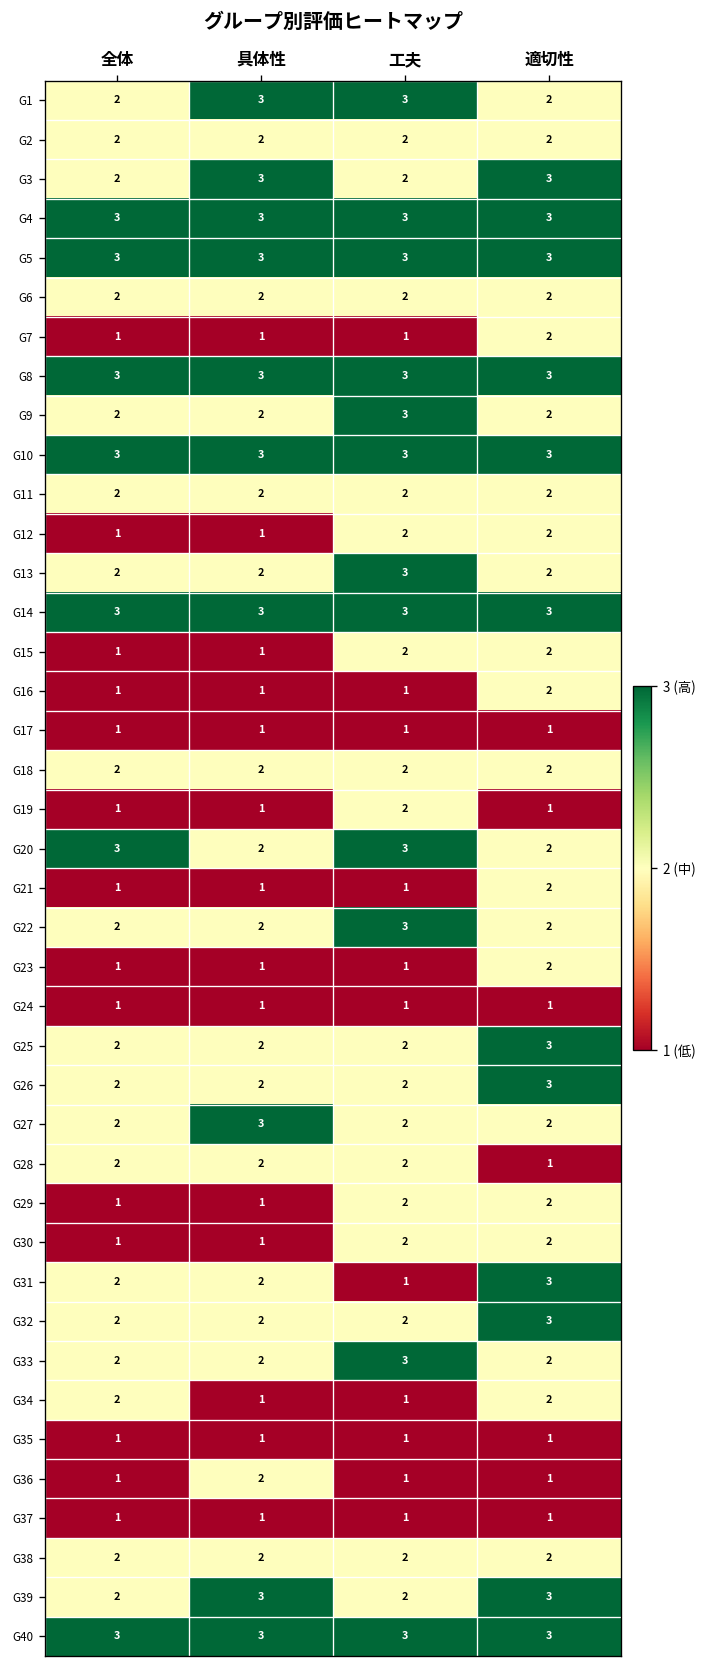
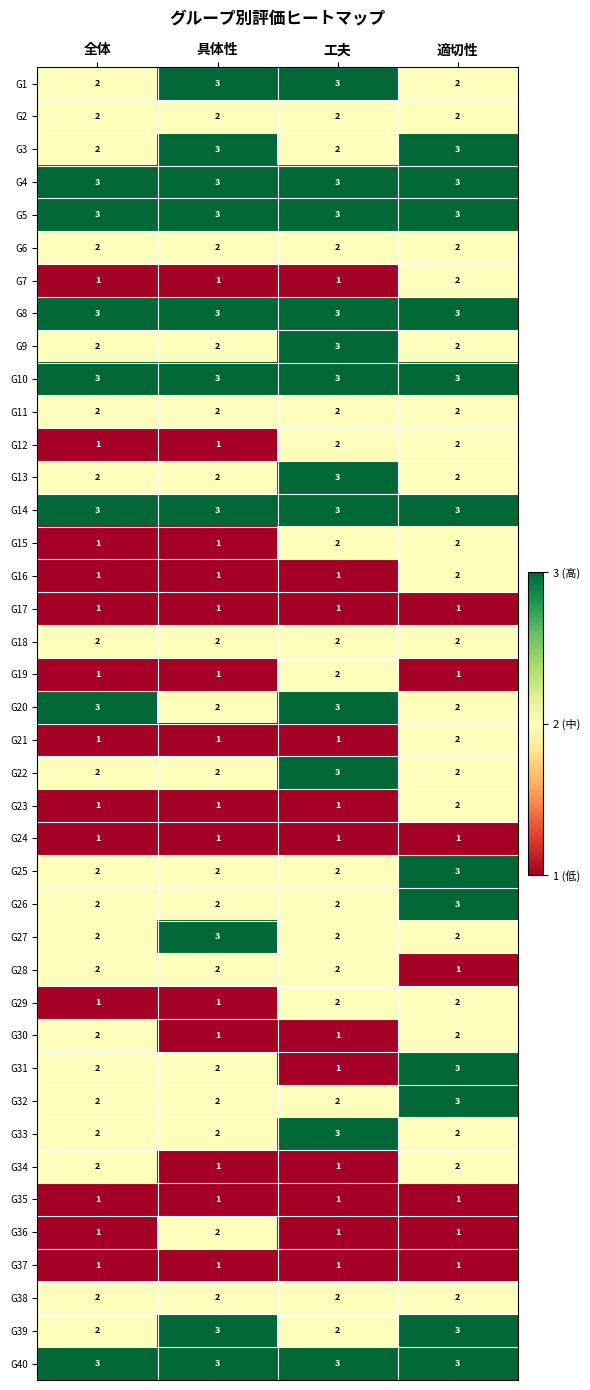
  {
    "G1": {
      "全体": 2,
      "具体性": 3,
      "工夫": 3,
      "適切性": 2
    },
    "G2": {
      "全体": 2,
      "具体性": 2,
      "工夫": 2,
      "適切性": 2
    },
    "G3": {
      "全体": 2,
      "具体性": 3,
      "工夫": 2,
      "適切性": 3
    },
    "G4": {
      "全体": 3,
      "具体性": 3,
      "工夫": 3,
      "適切性": 3
    },
    "G5": {
      "全体": 3,
      "具体性": 3,
      "工夫": 3,
      "適切性": 3
    },
    "G6": {
      "全体": 2,
      "具体性": 2,
      "工夫": 2,
      "適切性": 2
    },
    "G7": {
      "全体": 1,
      "具体性": 1,
      "工夫": 1,
      "適切性": 2
    },
    "G8": {
      "全体": 3,
      "具体性": 3,
      "工夫": 3,
      "適切性": 3
    },
    "G9": {
      "全体": 2,
      "具体性": 2,
      "工夫": 3,
      "適切性": 2
    },
    "G10": {
      "全体": 3,
      "具体性": 3,
      "工夫": 3,
      "適切性": 3
    },
    "G11": {
      "全体": 2,
      "具体性": 2,
      "工夫": 2,
      "適切性": 2
    },
    "G12": {
      "全体": 1,
      "具体性": 1,
      "工夫": 2,
      "適切性": 2
    },
    "G13": {
      "全体": 2,
      "具体性": 2,
      "工夫": 3,
      "適切性": 2
    },
    "G14": {
      "全体": 3,
      "具体性": 3,
      "工夫": 3,
      "適切性": 3
    },
    "G15": {
      "全体": 1,
      "具体性": 1,
      "工夫": 2,
      "適切性": 2
    },
    "G16": {
      "全体": 1,
      "具体性": 1,
      "工夫": 1,
      "適切性": 2
    },
    "G17": {
      "全体": 1,
      "具体性": 1,
      "工夫": 1,
      "適切性": 1
    },
    "G18": {
      "全体": 2,
      "具体性": 2,
      "工夫": 2,
      "適切性": 2
    },
    "G19": {
      "全体": 1,
      "具体性": 1,
      "工夫": 2,
      "適切性": 1
    },
    "G20": {
      "全体": 3,
      "具体性": 2,
      "工夫": 3,
      "適切性": 2
    },
    "G21": {
      "全体": 1,
      "具体性": 1,
      "工夫": 1,
      "適切性": 2
    },
    "G22": {
      "全体": 2,
      "具体性": 2,
      "工夫": 3,
      "適切性": 2
    },
    "G23": {
      "全体": 1,
      "具体性": 1,
      "工夫": 1,
      "適切性": 2
    },
    "G24": {
      "全体": 1,
      "具体性": 1,
      "工夫": 1,
      "適切性": 1
    },
    "G25": {
      "全体": 2,
      "具体性": 2,
      "工夫": 2,
      "適切性": 3
    },
    "G26": {
      "全体": 2,
      "具体性": 2,
      "工夫": 2,
      "適切性": 3
    },
    "G27": {
      "全体": 2,
      "具体性": 3,
      "工夫": 2,
      "適切性": 2
    },
    "G28": {
      "全体": 2,
      "具体性": 2,
      "工夫": 2,
      "適切性": 1
    },
    "G29": {
      "全体": 1,
      "具体性": 1,
      "工夫": 2,
      "適切性": 2
    },
    "G30": {
-     "全体": 1,
+     "全体": 2,
      "具体性": 1,
-     "工夫": 2,
+     "工夫": 1,
      "適切性": 2
    },
    "G31": {
      "全体": 2,
      "具体性": 2,
      "工夫": 1,
      "適切性": 3
    },
    "G32": {
      "全体": 2,
      "具体性": 2,
      "工夫": 2,
      "適切性": 3
    },
    "G33": {
      "全体": 2,
      "具体性": 2,
      "工夫": 3,
      "適切性": 2
    },
    "G34": {
      "全体": 2,
      "具体性": 1,
      "工夫": 1,
      "適切性": 2
    },
    "G35": {
      "全体": 1,
      "具体性": 1,
      "工夫": 1,
      "適切性": 1
    },
    "G36": {
      "全体": 1,
      "具体性": 2,
      "工夫": 1,
      "適切性": 1
    },
    "G37": {
      "全体": 1,
      "具体性": 1,
      "工夫": 1,
      "適切性": 1
    },
    "G38": {
      "全体": 2,
      "具体性": 2,
      "工夫": 2,
      "適切性": 2
    },
    "G39": {
      "全体": 2,
      "具体性": 3,
      "工夫": 2,
      "適切性": 3
    },
    "G40": {
      "全体": 3,
      "具体性": 3,
      "工夫": 3,
      "適切性": 3
    }
  }
